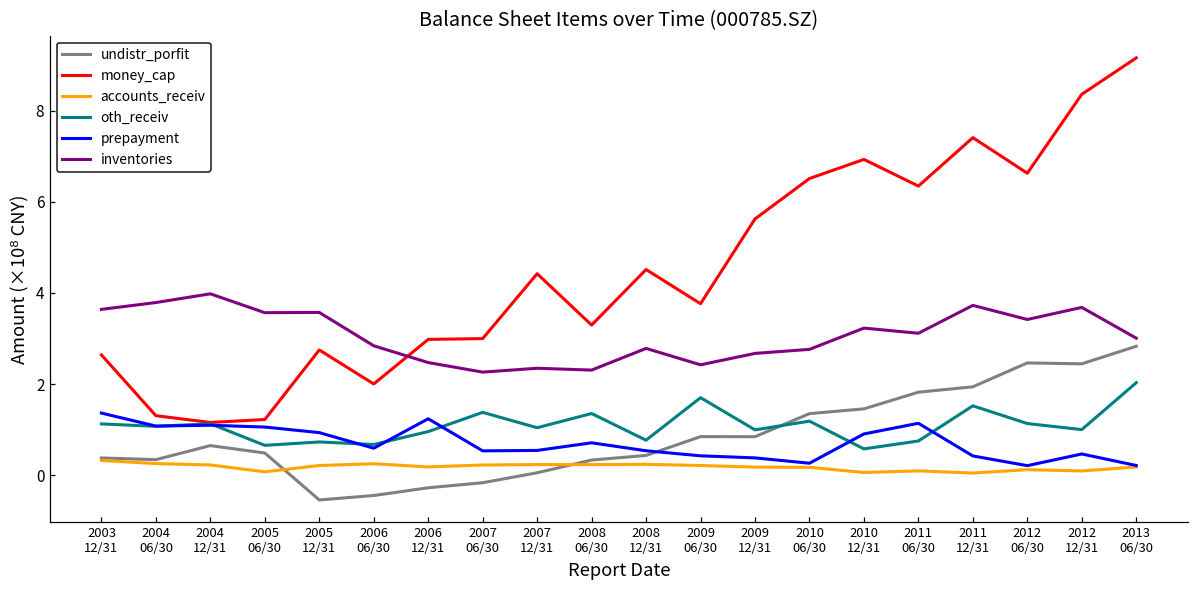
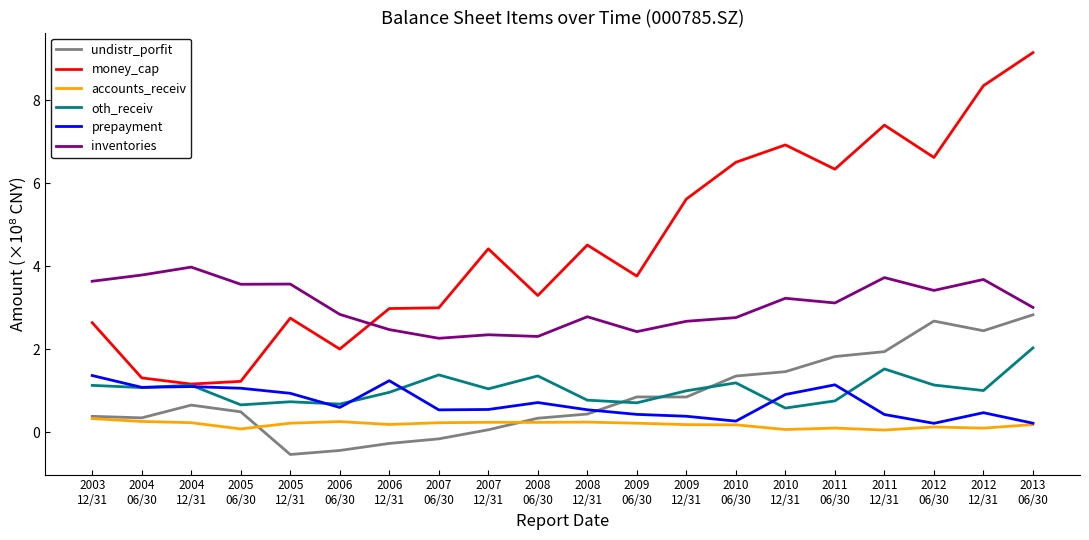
  {
    "undistr_porfit": {
      "2004 06/30": 0.3,
      "2004 12/31": 0.7,
      "2005 06/30": 0.5,
      "2005 12/31": -0.5,
      "2006 06/30": -0.4,
      "2006 12/31": -0.3,
      "2007 06/30": -0.2,
      "2007 12/31": 0.1,
      "2008 06/30": 0.3,
      "2008 12/31": 0.4,
      "2009 06/30": 0.9,
      "2009 12/31": 0.8,
      "2010 06/30": 1.4,
      "2010 12/31": 1.5,
      "2011 06/30": 1.8,
      "2011 12/31": 1.9,
-     "2012 06/30": 2.5,
+     "2012 06/30": 2.7,
      "2012 12/31": 2.4,
      "2013 06/30": 2.8
    },
    "money_cap": {
      "2003 12/31": 2.6,
      "2004 06/30": 1.3,
      "2005 06/30": 1.2,
      "2005 12/31": 2.8,
      "2006 06/30": 2.0,
      "2006 12/31": 3.0,
      "2007 06/30": 3.0,
      "2007 12/31": 4.4,
      "2008 06/30": 3.3,
      "2008 12/31": 4.5,
      "2009 06/30": 3.8,
      "2009 12/31": 5.6,
      "2010 06/30": 6.5,
      "2010 12/31": 6.9,
      "2011 06/30": 6.3,
      "2011 12/31": 7.4,
      "2012 06/30": 6.6,
      "2012 12/31": 8.4,
      "2013 06/30": 9.2
    },
    "accounts_receiv": {
      "2004 06/30": 0.3,
      "2004 12/31": 0.2,
      "2005 06/30": 0.1,
      "2005 12/31": 0.2,
      "2006 06/30": 0.3,
      "2006 12/31": 0.2,
      "2007 06/30": 0.2,
      "2007 12/31": 0.2,
      "2008 06/30": 0.2,
      "2008 12/31": 0.2,
      "2009 06/30": 0.2,
      "2009 12/31": 0.2,
      "2010 06/30": 0.2,
      "2010 12/31": 0.1,
      "2011 06/30": 0.1,
      "2011 12/31": 0.1,
      "2012 06/30": 0.1,
      "2012 12/31": 0.1
    },
    "oth_receiv": {
      "2003 12/31": 1.1,
      "2005 06/30": 0.7,
      "2005 12/31": 0.7,
      "2006 06/30": 0.7,
      "2006 12/31": 1.0,
      "2007 06/30": 1.4,
      "2007 12/31": 1.0,
      "2008 06/30": 1.4,
      "2008 12/31": 0.8,
-     "2009 06/30": 1.7,
+     "2009 06/30": 0.7,
      "2009 12/31": 1.0,
      "2010 06/30": 1.2,
      "2010 12/31": 0.6,
      "2011 06/30": 0.8,
      "2011 12/31": 1.5,
      "2012 06/30": 1.1,
      "2012 12/31": 1.0,
      "2013 06/30": 2.0
    },
    "prepayment": {
      "2003 12/31": 1.4,
      "2005 06/30": 1.1,
      "2005 12/31": 0.9,
      "2006 06/30": 0.6,
      "2006 12/31": 1.2,
      "2007 06/30": 0.5,
      "2007 12/31": 0.5,
      "2008 06/30": 0.7,
      "2008 12/31": 0.5,
      "2009 06/30": 0.4,
      "2009 12/31": 0.4,
      "2010 06/30": 0.3,
      "2010 12/31": 0.9,
      "2011 06/30": 1.1,
      "2011 12/31": 0.4,
      "2012 06/30": 0.2,
      "2012 12/31": 0.5
    },
    "inventories": {
      "2003 12/31": 3.6,
      "2004 06/30": 3.8,
      "2004 12/31": 4.0,
      "2005 06/30": 3.6,
      "2005 12/31": 3.6,
      "2006 06/30": 2.8,
      "2006 12/31": 2.5,
      "2007 06/30": 2.3,
      "2007 12/31": 2.4,
      "2008 06/30": 2.3,
      "2008 12/31": 2.8,
      "2009 06/30": 2.4,
      "2009 12/31": 2.7,
      "2010 06/30": 2.8,
      "2010 12/31": 3.2,
      "2011 06/30": 3.1,
      "2011 12/31": 3.7,
      "2012 06/30": 3.4,
      "2012 12/31": 3.7,
      "2013 06/30": 3.0
    }
  }
